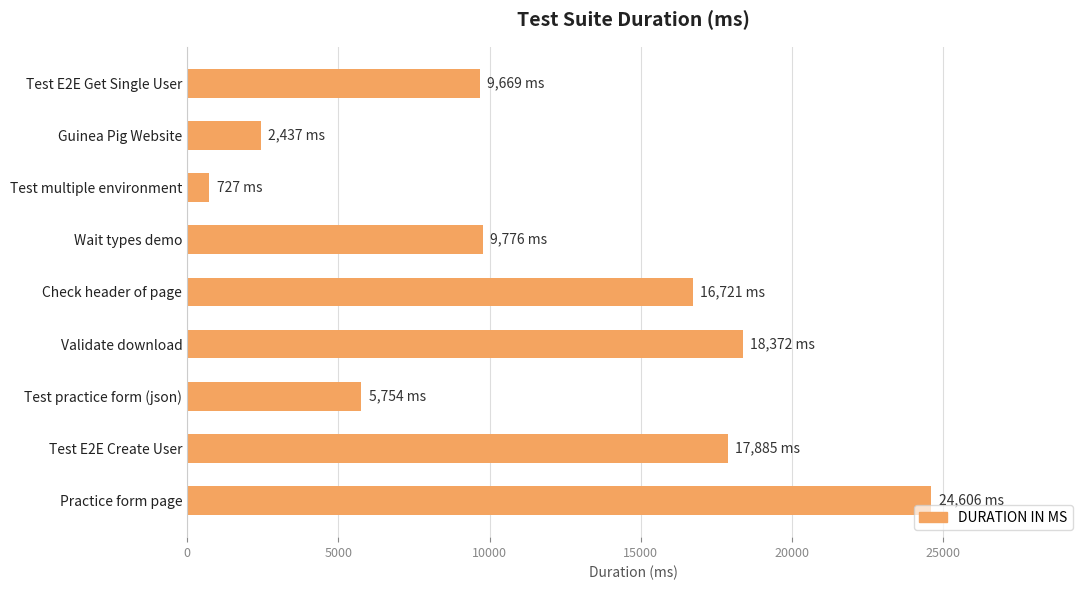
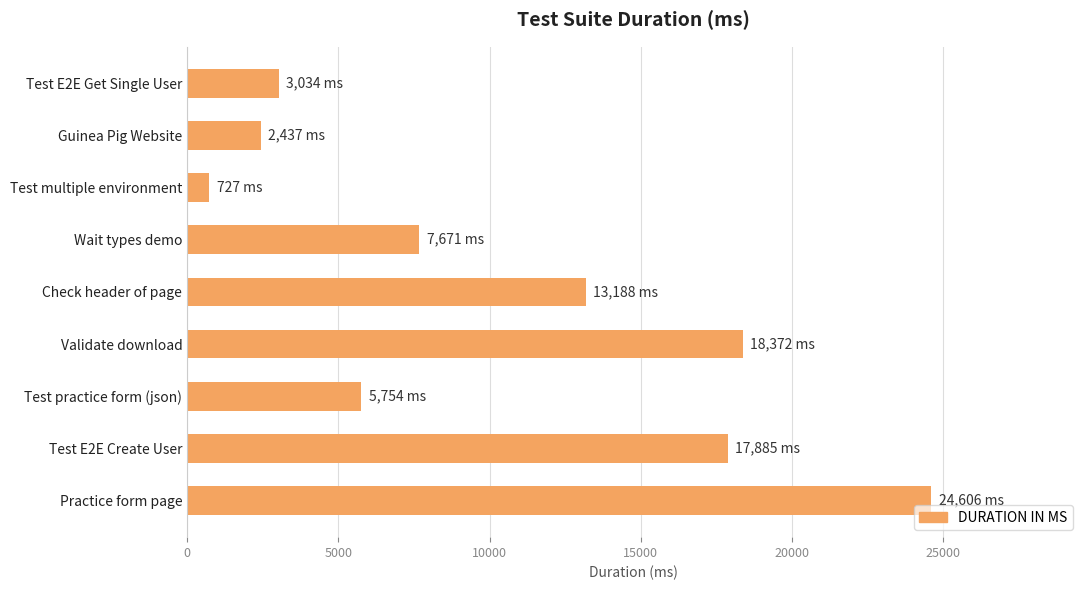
  {
-   "Test E2E Get Single User": "9,669",
+   "Test E2E Get Single User": "3,034",
    "Guinea Pig Website": "2,437",
    "Test multiple environment": "727",
-   "Wait types demo": "9,776",
-   "Check header of page": "16,721",
+   "Wait types demo": "7,671",
+   "Check header of page": "13,188",
    "Validate download": "18,372",
    "Test practice form (json)": "5,754",
    "Test E2E Create User": "17,885"
  }
